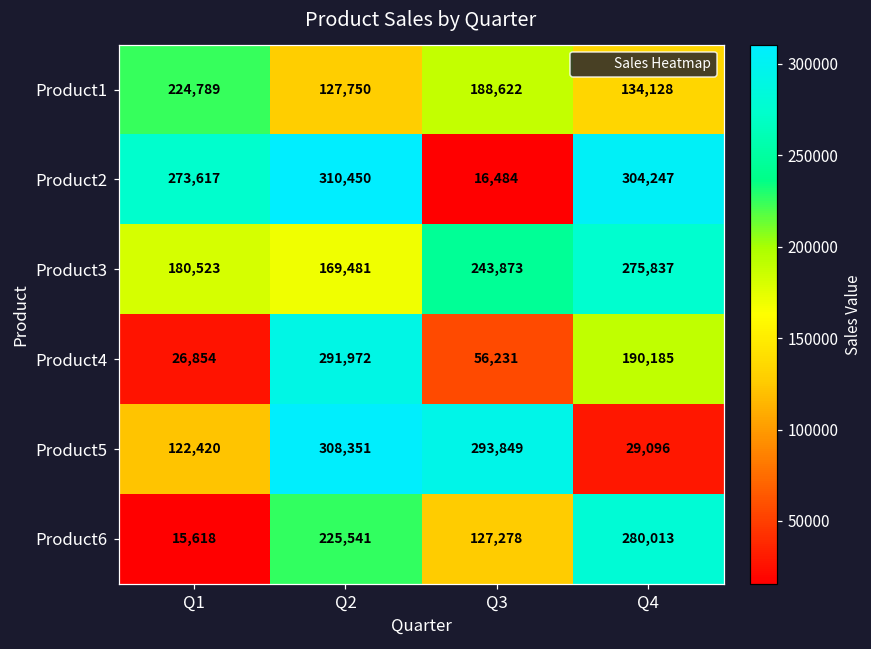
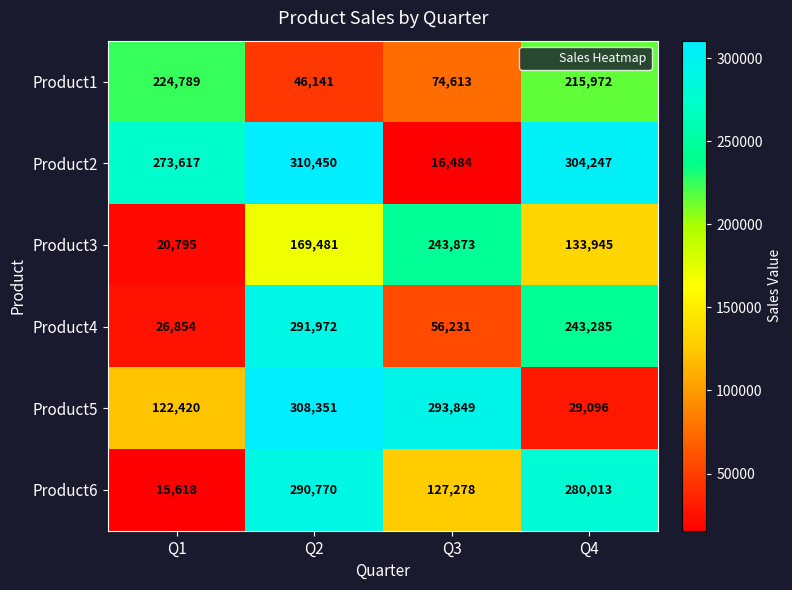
  {
    "Product1": {
      "Q1": "224,789",
-     "Q2": "127,750",
-     "Q3": "188,622",
-     "Q4": "134,128"
+     "Q2": "46,141",
+     "Q3": "74,613",
+     "Q4": "215,972"
    },
    "Product2": {
      "Q1": "273,617",
      "Q2": "310,450",
      "Q3": "16,484",
      "Q4": "304,247"
    },
    "Product3": {
-     "Q1": "180,523",
+     "Q1": "20,795",
      "Q2": "169,481",
      "Q3": "243,873",
-     "Q4": "275,837"
+     "Q4": "133,945"
    },
    "Product4": {
      "Q1": "26,854",
      "Q2": "291,972",
      "Q3": "56,231",
-     "Q4": "190,185"
+     "Q4": "243,285"
    },
    "Product5": {
      "Q1": "122,420",
      "Q2": "308,351",
      "Q3": "293,849",
      "Q4": "29,096"
    },
    "Product6": {
      "Q1": "15,618",
-     "Q2": "225,541",
+     "Q2": "290,770",
      "Q3": "127,278",
      "Q4": "280,013"
    }
  }
